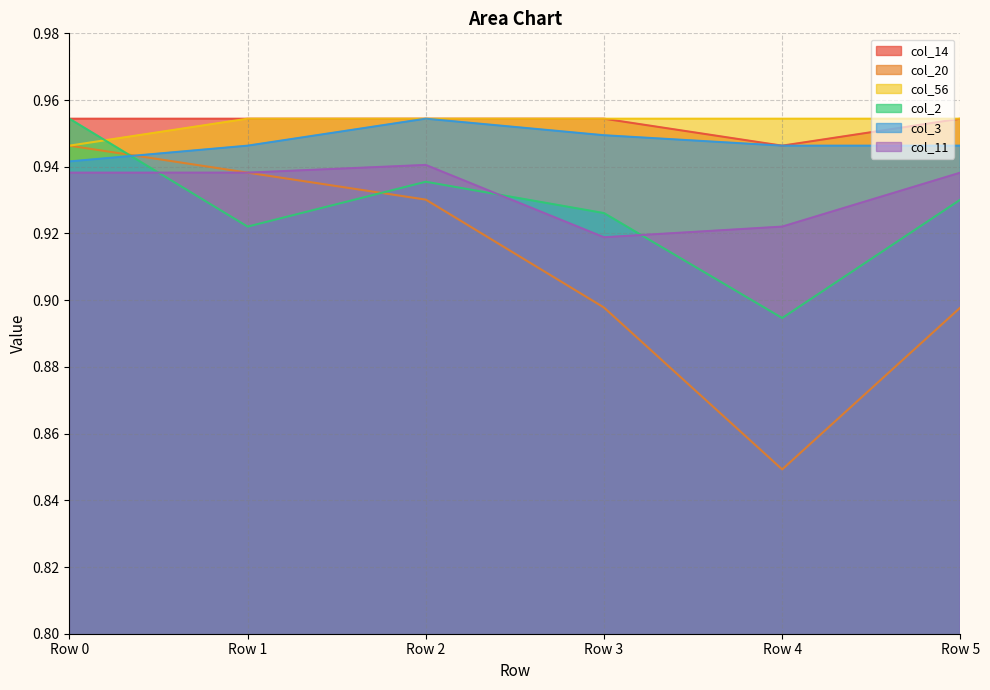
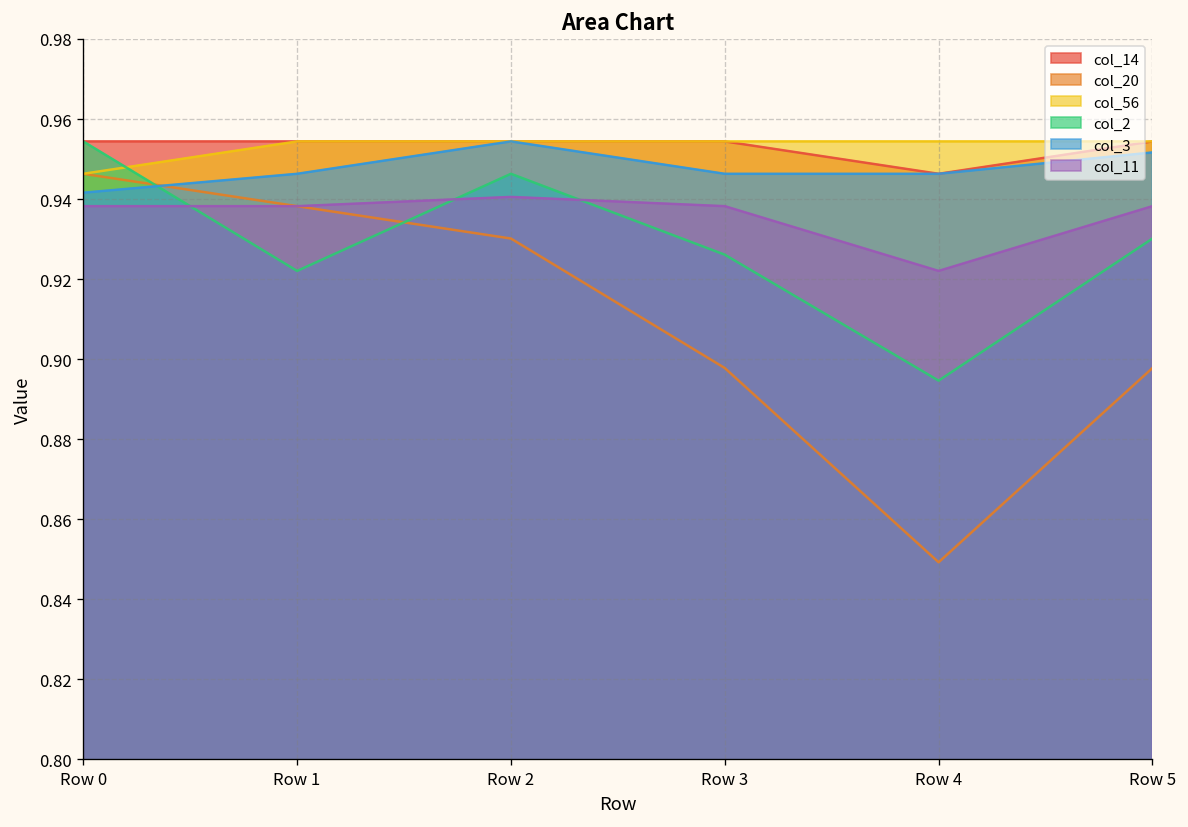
  {
    "col_56": {
      "Row 4": 0.954
    },
    "col_2": {
      "Row 1": 0.922,
-     "Row 2": 0.936,
+     "Row 2": 0.946,
      "Row 3": 0.926,
      "Row 4": 0.895,
      "Row 5": 0.930
    },
    "col_3": {
      "Row 0": 0.942,
      "Row 1": 0.946,
-     "Row 3": 0.949,
-     "Row 5": 0.946
+     "Row 3": 0.946,
+     "Row 5": 0.952
    },
    "col_11": {
      "Row 0": 0.938,
      "Row 2": 0.941,
-     "Row 3": 0.919,
+     "Row 3": 0.938,
      "Row 4": 0.922,
      "Row 5": 0.938
    }
  }
